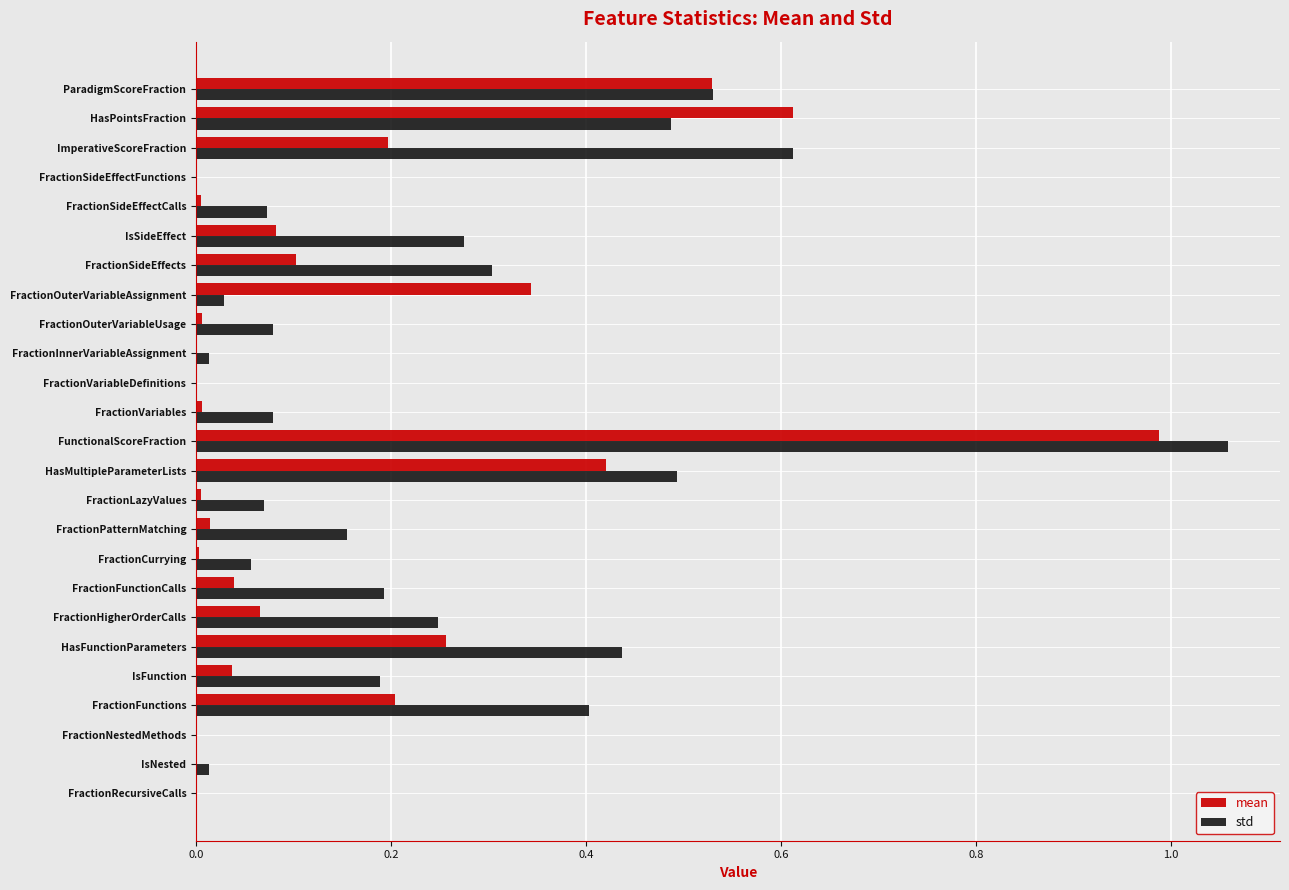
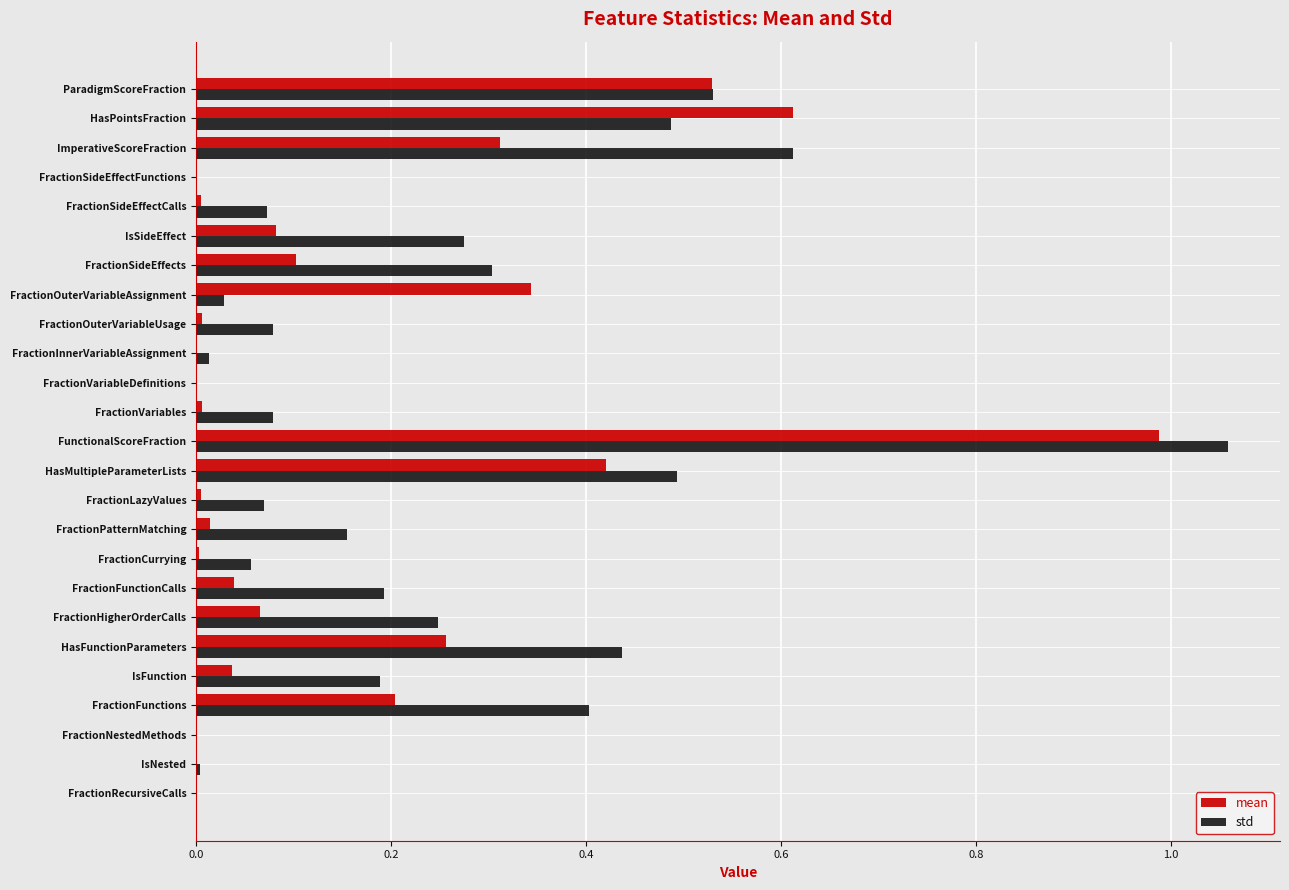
  {
    "mean": {
      "ParadigmScoreFraction": 0.53,
      "HasPointsFraction": 0.61,
-     "ImperativeScoreFraction": 0.20,
+     "ImperativeScoreFraction": 0.31,
      "FractionSideEffectFunctions": 0.00,
      "FractionSideEffectCalls": 0.01,
      "IsSideEffect": 0.08,
      "FractionSideEffects": 0.10,
      "FractionOuterVariableAssignment": 0.34,
      "FractionOuterVariableUsage": 0.01,
      "FractionVariableDefinitions": 0.00,
      "FractionVariables": 0.01,
      "FunctionalScoreFraction": 0.99,
      "HasMultipleParameterLists": 0.42,
      "FractionLazyValues": 0.00,
      "FractionPatternMatching": 0.01,
      "FractionCurrying": 0.00,
      "FractionFunctionCalls": 0.04,
      "FractionHigherOrderCalls": 0.07,
      "HasFunctionParameters": 0.26,
      "IsFunction": 0.04,
      "FractionFunctions": 0.20,
      "FractionNestedMethods": 0.00,
      "FractionRecursiveCalls": 0.00
    },
    "std": {
      "ParadigmScoreFraction": 0.53,
      "HasPointsFraction": 0.49,
      "ImperativeScoreFraction": 0.61,
      "FractionSideEffectFunctions": 0.00,
      "FractionSideEffectCalls": 0.07,
      "IsSideEffect": 0.27,
      "FractionSideEffects": 0.30,
      "FractionOuterVariableAssignment": 0.03,
      "FractionOuterVariableUsage": 0.08,
      "FractionInnerVariableAssignment": 0.01,
      "FractionVariableDefinitions": 0.00,
      "FractionVariables": 0.08,
      "FunctionalScoreFraction": 1.06,
      "HasMultipleParameterLists": 0.49,
      "FractionLazyValues": 0.07,
      "FractionPatternMatching": 0.15,
      "FractionCurrying": 0.06,
      "FractionFunctionCalls": 0.19,
      "FractionHigherOrderCalls": 0.25,
      "HasFunctionParameters": 0.44,
      "IsFunction": 0.19,
      "FractionFunctions": 0.40,
      "FractionNestedMethods": 0.00,
-     "IsNested": 0.01,
+     "IsNested": 0.00,
      "FractionRecursiveCalls": 0.00
    }
  }
